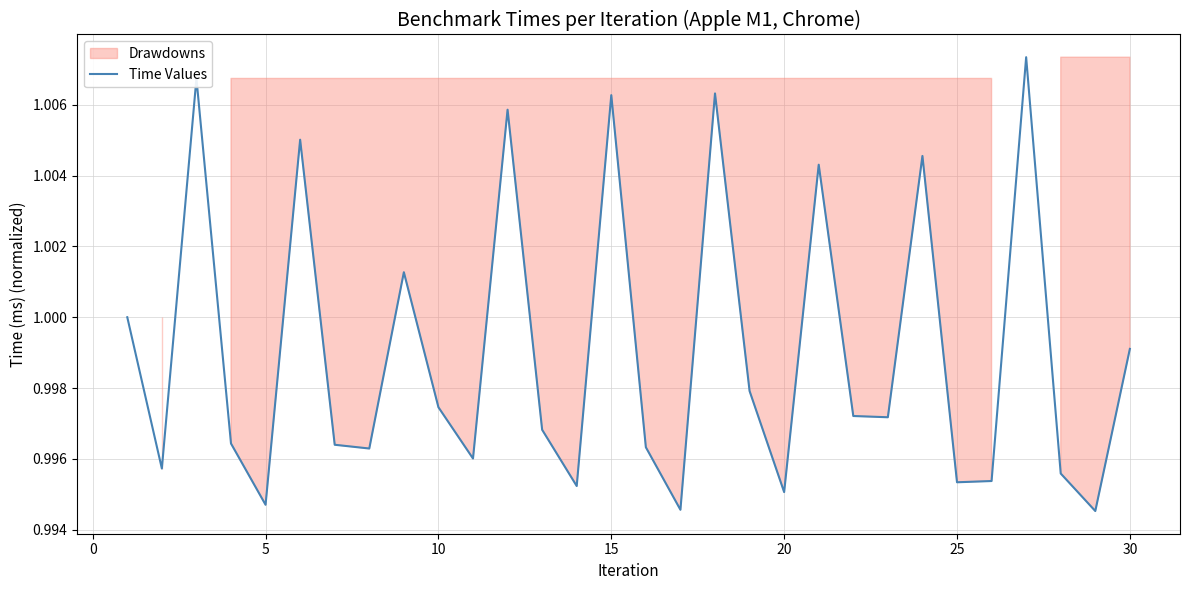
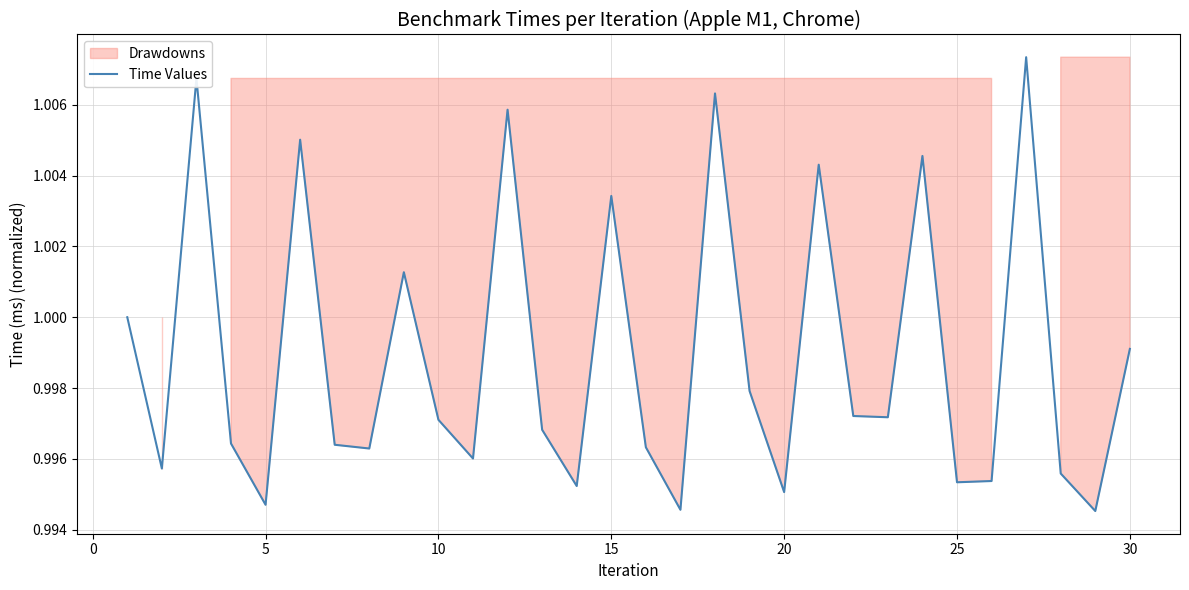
  {
    "5": 0.9947,
-   "10": 0.9975,
-   "15": 1.0063,
+   "10": 0.9971,
+   "15": 1.0034,
    "20": 0.9951,
    "25": 0.9953,
    "30": 0.9991
  }
